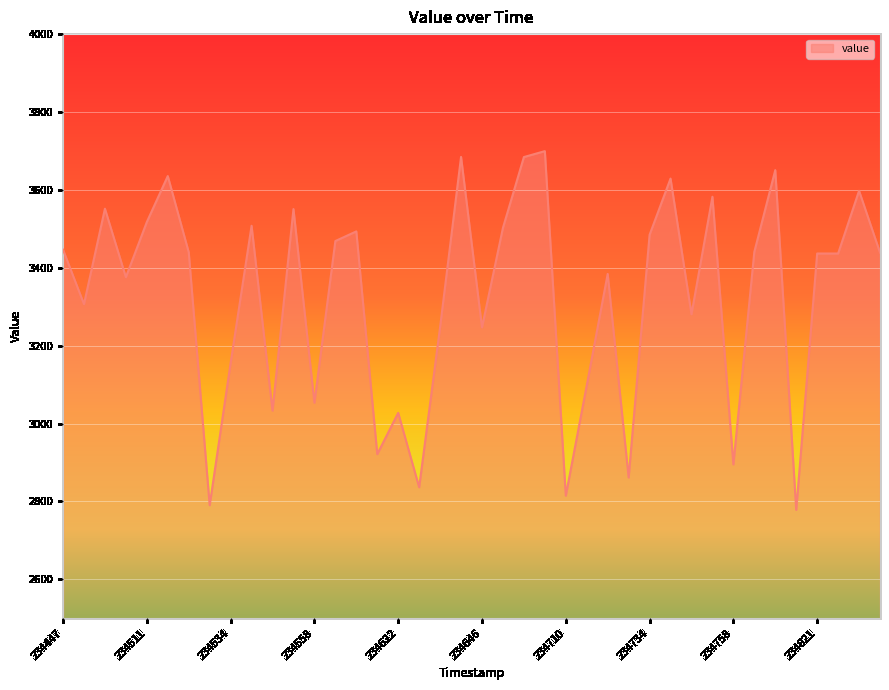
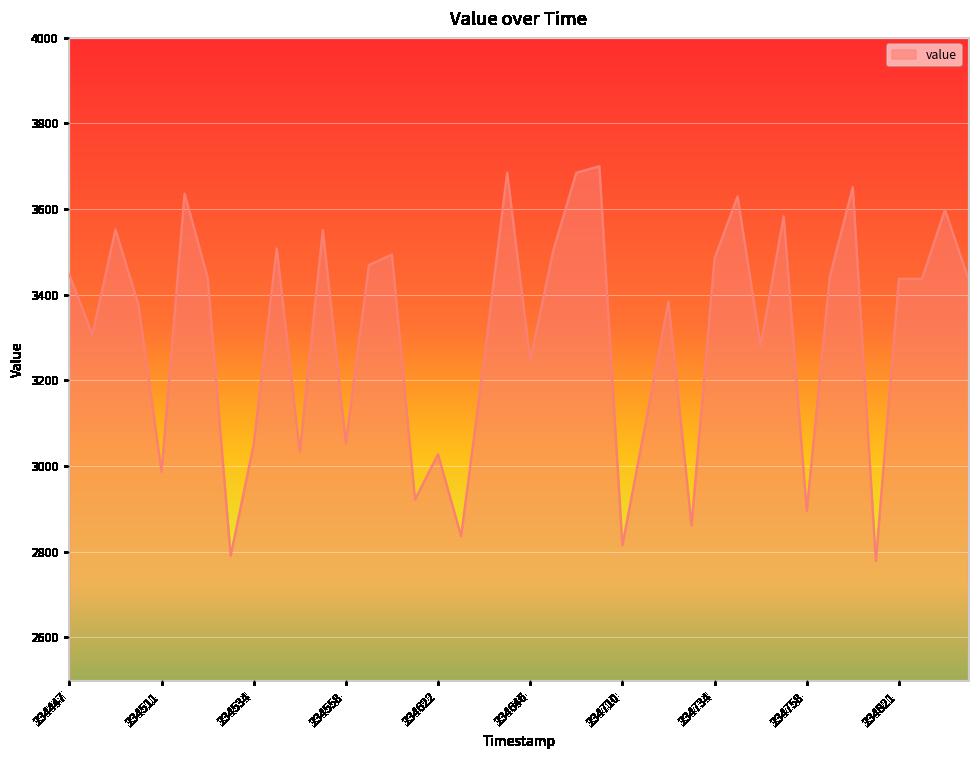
  {
    "234447": 3450,
-   "234511": 3520,
-   "234534": 3160,
+   "234511": 2990,
+   "234534": 3050,
    "234558": 3050,
    "234622": 3030,
    "234646": 3250,
    "234710": 2810,
    "234734": 3480,
    "234758": 2890,
    "234821": 3440
  }
